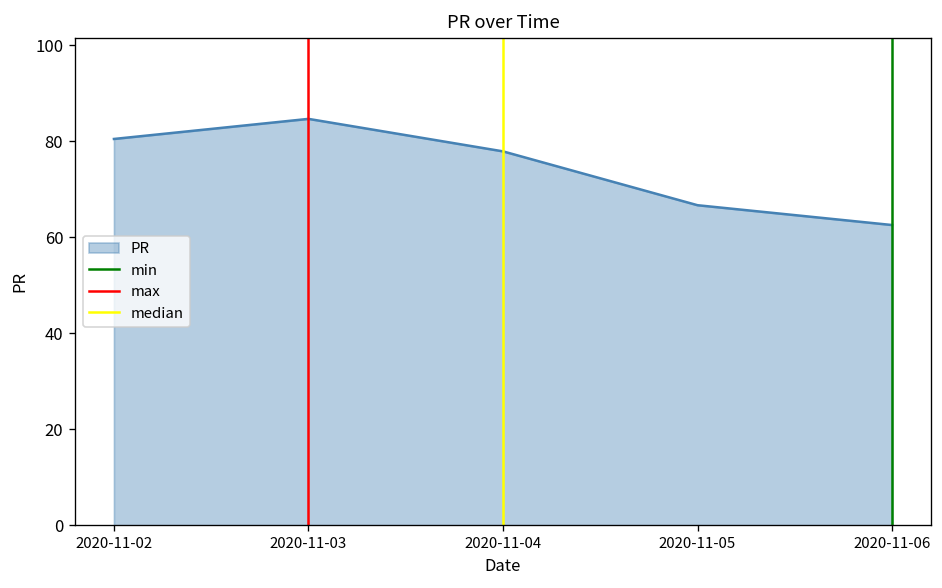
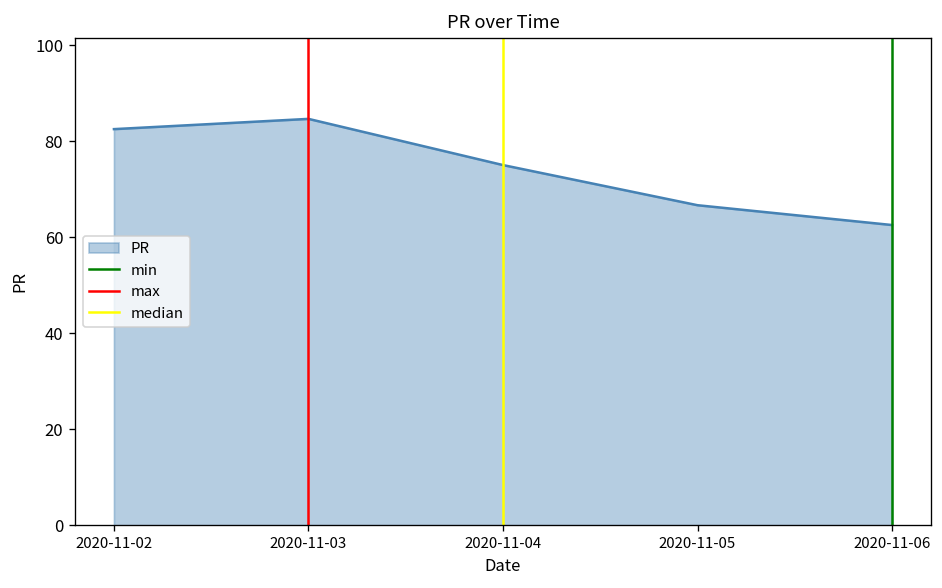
  {
-   "2020-11-02": 81,
+   "2020-11-02": 83,
    "2020-11-03": 85,
-   "2020-11-04": 78,
+   "2020-11-04": 75,
    "2020-11-05": 67,
    "2020-11-06": 63
  }
